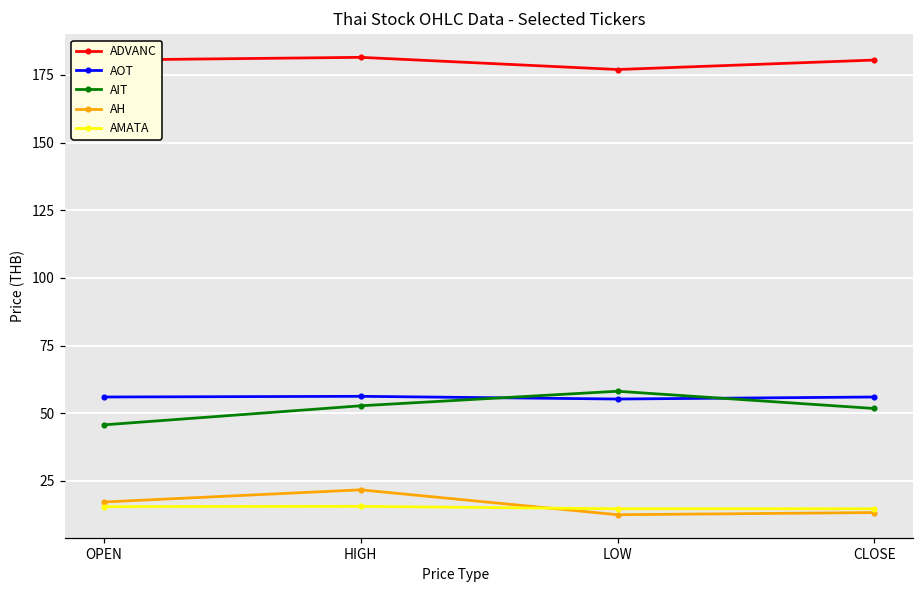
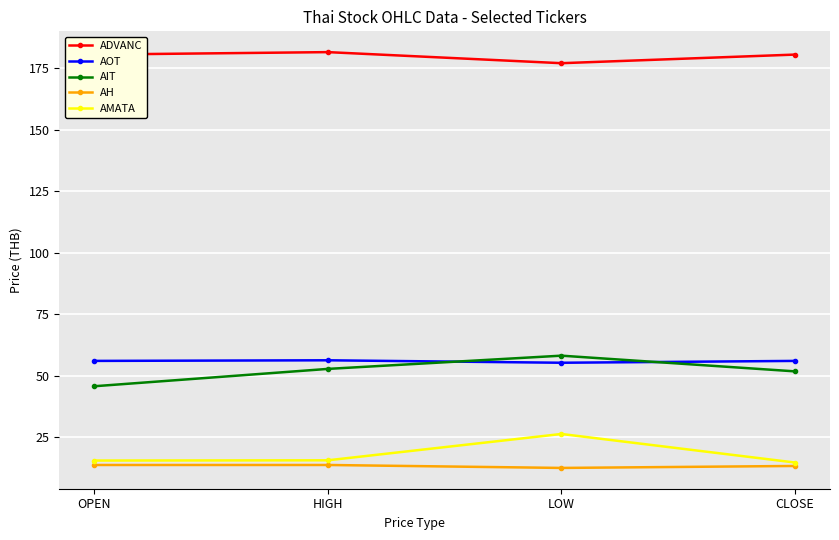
  {
    "ADVANC": {
      "HIGH": 182,
      "LOW": 177,
      "CLOSE": 181
    },
    "AOT": {
      "OPEN": 56,
      "HIGH": 56,
      "LOW": 55,
      "CLOSE": 56
    },
    "AIT": {
      "OPEN": 46,
      "HIGH": 53,
      "LOW": 58,
      "CLOSE": 52
    },
    "AH": {
-     "OPEN": 17,
-     "HIGH": 22,
+     "OPEN": 14,
+     "HIGH": 14,
      "LOW": 13,
      "CLOSE": 13
    },
    "AMATA": {
      "OPEN": 16,
      "HIGH": 16,
-     "LOW": 15,
+     "LOW": 26,
      "CLOSE": 15
    }
  }
